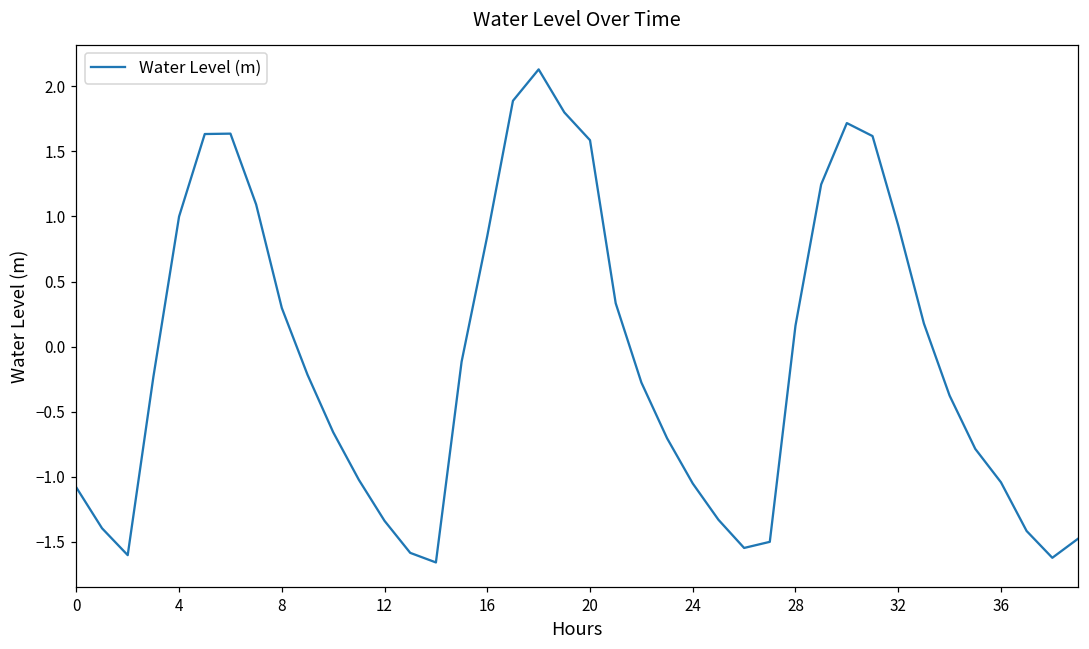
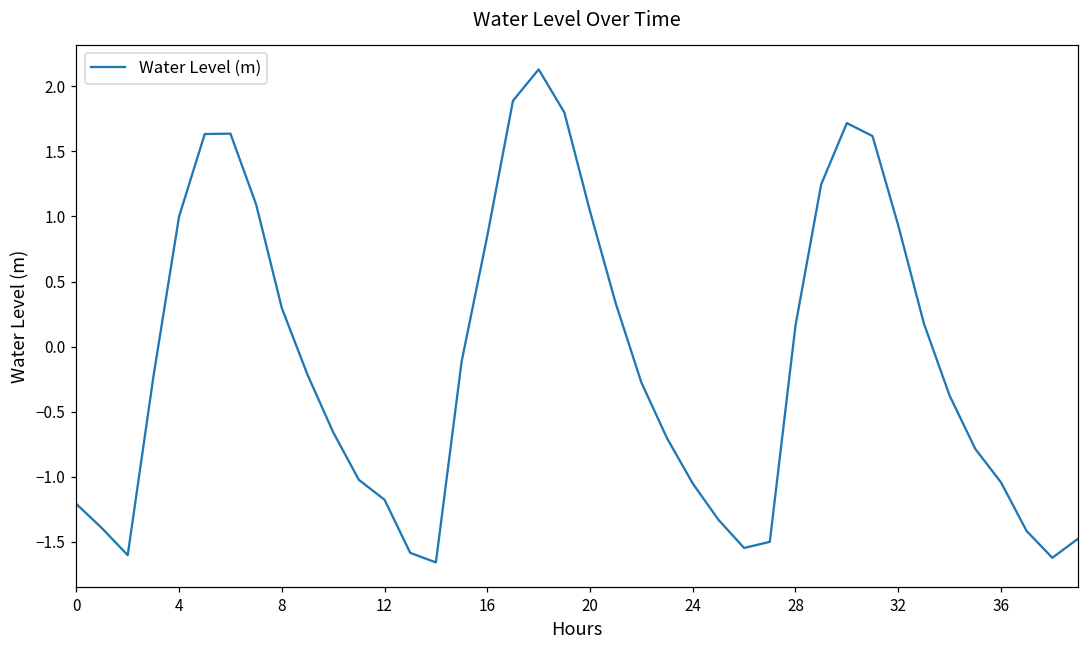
  {
-   "0": -1.08,
+   "0": -1.21,
    "4": 1.00,
    "8": 0.30,
-   "12": -1.34,
+   "12": -1.18,
    "16": 0.85,
-   "20": 1.59,
+   "20": 1.04,
    "24": -1.05,
    "28": 0.16,
    "32": 0.93,
    "36": -1.04
  }
